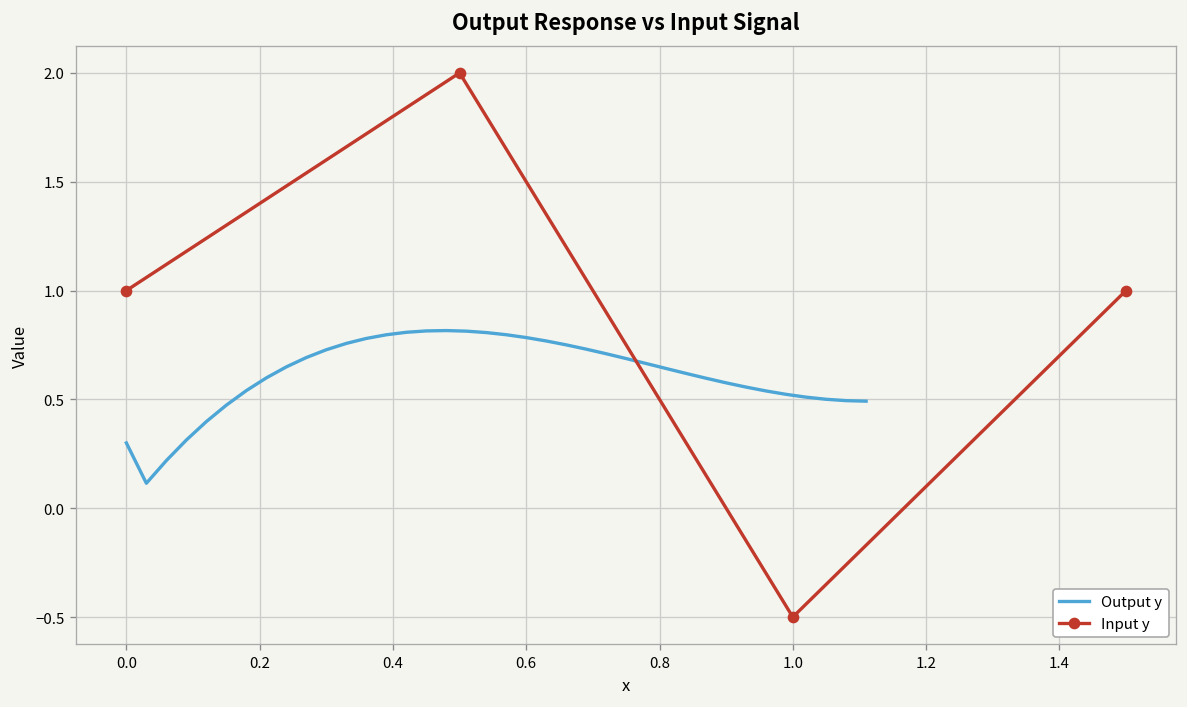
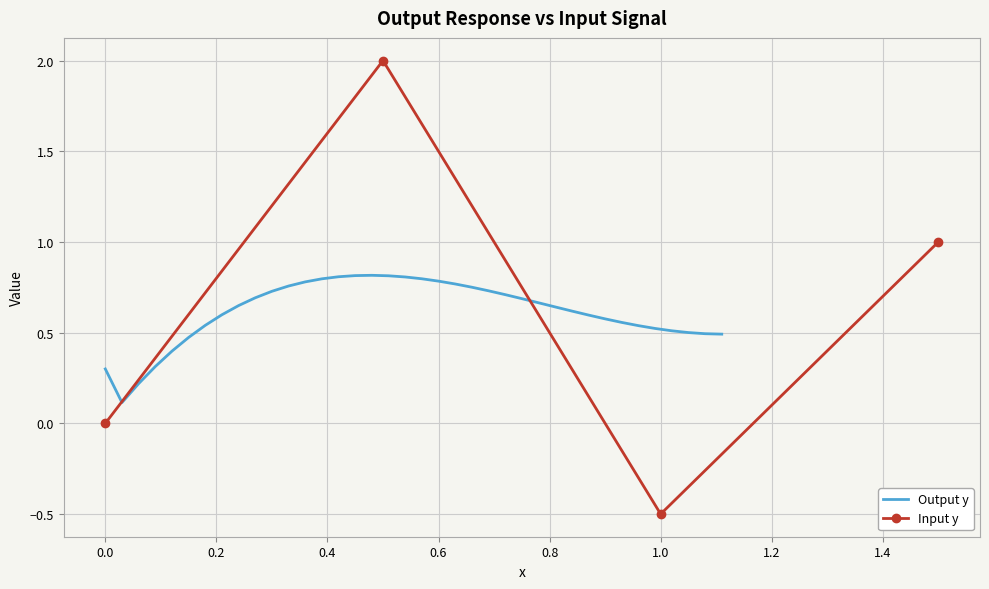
  {
    "Output y": {
      "0.0": 0.30,
      "0.6": 0.78
    },
    "Input y": {
-     "0.0": 1,
+     "0.0": 0,
      "1.0": -0.50
    }
  }
